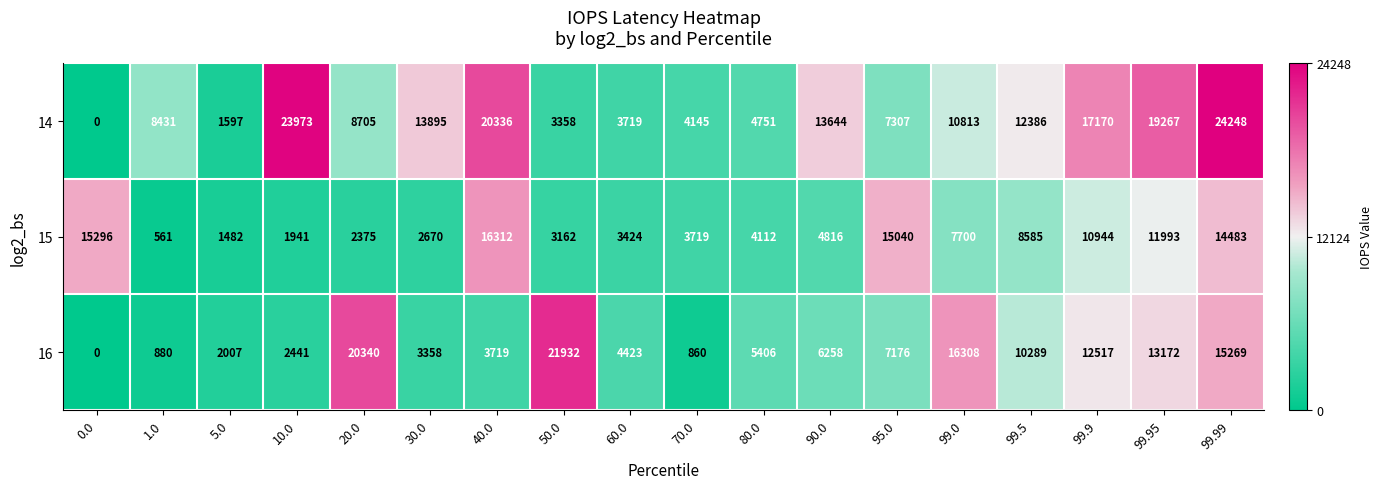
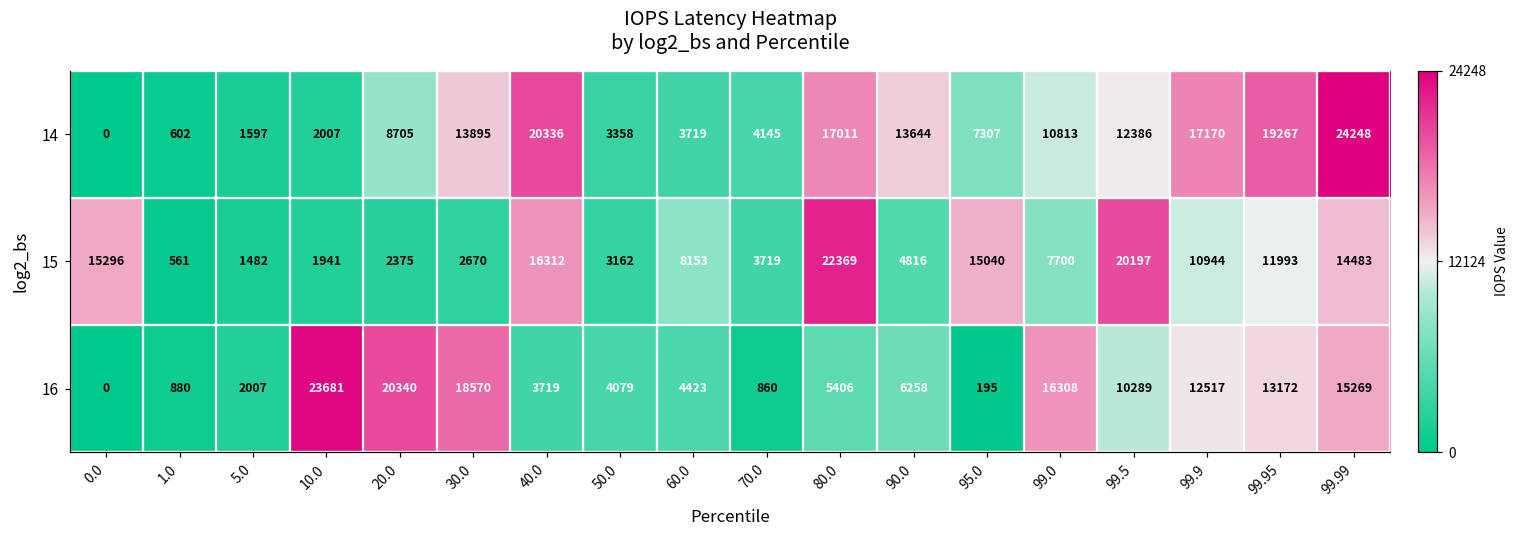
  {
    "14": {
      "0.0": 0,
-     "1.0": 8431,
+     "1.0": 602,
      "5.0": 1597,
-     "10.0": 23973,
+     "10.0": 2007,
      "20.0": 8705,
      "30.0": 13895,
      "40.0": 20336,
      "50.0": 3358,
      "60.0": 3719,
      "70.0": 4145,
-     "80.0": 4751,
+     "80.0": 17011,
      "90.0": 13644,
      "95.0": 7307,
      "99.0": 10813,
      "99.5": 12386,
      "99.9": 17170,
      "99.95": 19267,
      "99.99": 24248
    },
    "15": {
      "0.0": 15296,
      "1.0": 561,
      "5.0": 1482,
      "10.0": 1941,
      "20.0": 2375,
      "30.0": 2670,
      "40.0": 16312,
      "50.0": 3162,
-     "60.0": 3424,
+     "60.0": 8153,
      "70.0": 3719,
-     "80.0": 4112,
+     "80.0": 22369,
      "90.0": 4816,
      "95.0": 15040,
      "99.0": 7700,
-     "99.5": 8585,
+     "99.5": 20197,
      "99.9": 10944,
      "99.95": 11993,
      "99.99": 14483
    },
    "16": {
      "0.0": 0,
      "1.0": 880,
      "5.0": 2007,
-     "10.0": 2441,
+     "10.0": 23681,
      "20.0": 20340,
-     "30.0": 3358,
+     "30.0": 18570,
      "40.0": 3719,
-     "50.0": 21932,
+     "50.0": 4079,
      "60.0": 4423,
      "70.0": 860,
      "80.0": 5406,
      "90.0": 6258,
-     "95.0": 7176,
+     "95.0": 195,
      "99.0": 16308,
      "99.5": 10289,
      "99.9": 12517,
      "99.95": 13172,
      "99.99": 15269
    }
  }
